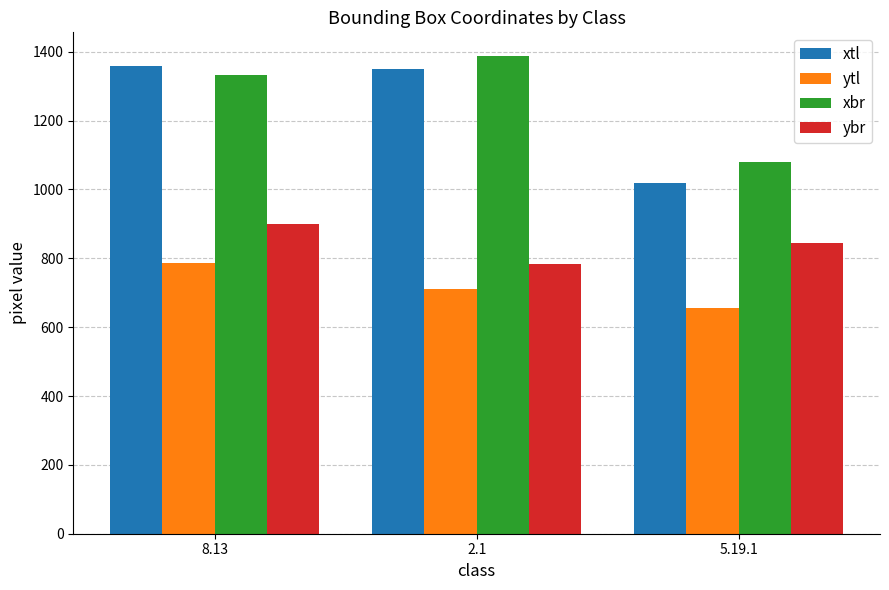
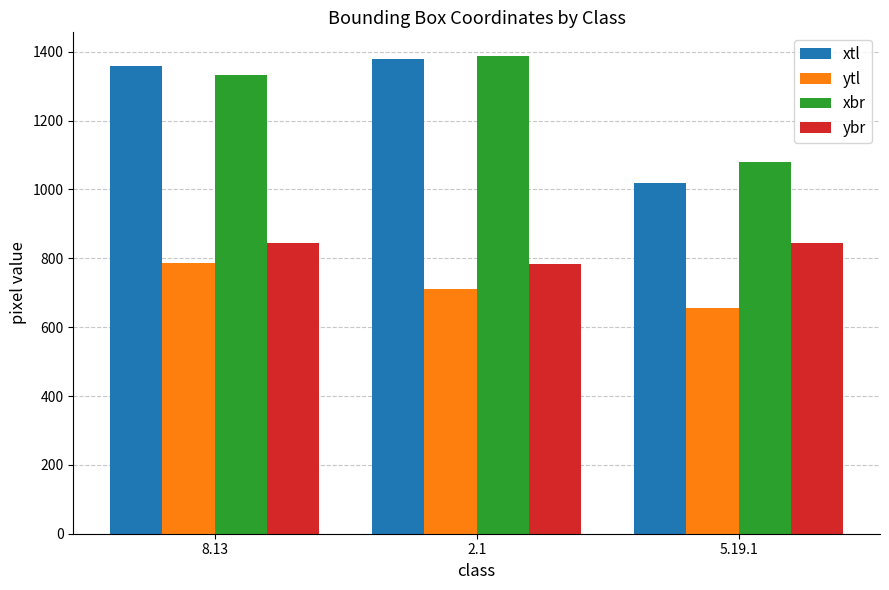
  {
    "xtl": {
      "8.13": 1360,
-     "2.1": 1350,
+     "2.1": 1380,
      "5.19.1": 1020
    },
    "ytl": {
      "8.13": 790,
      "2.1": 710,
      "5.19.1": 660
    },
    "xbr": {
      "8.13": 1330,
      "2.1": 1390,
      "5.19.1": 1080
    },
    "ybr": {
-     "8.13": 900,
+     "8.13": 840,
      "2.1": 780,
      "5.19.1": 850
    }
  }
